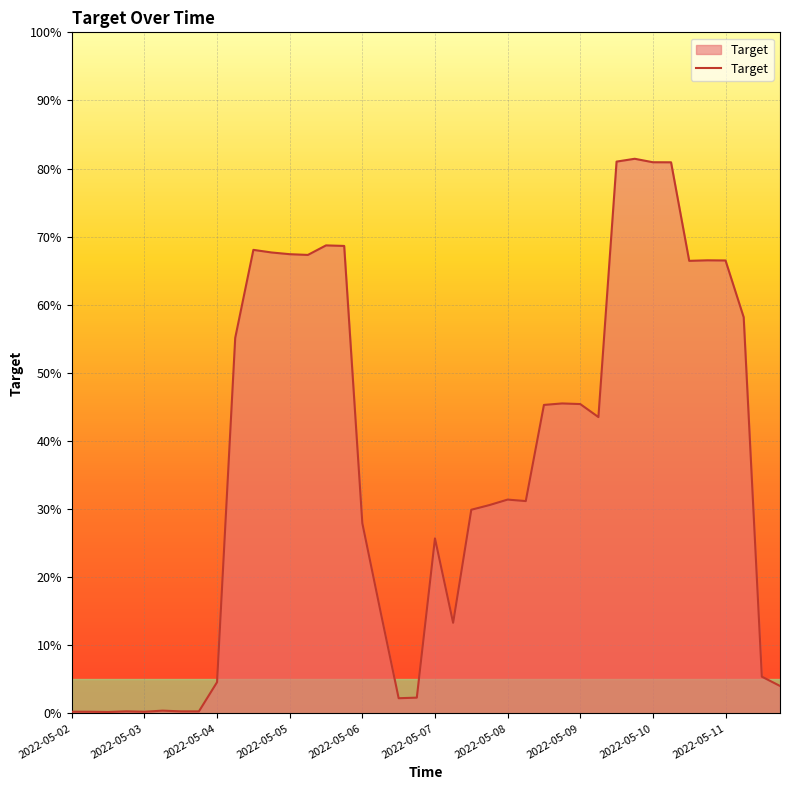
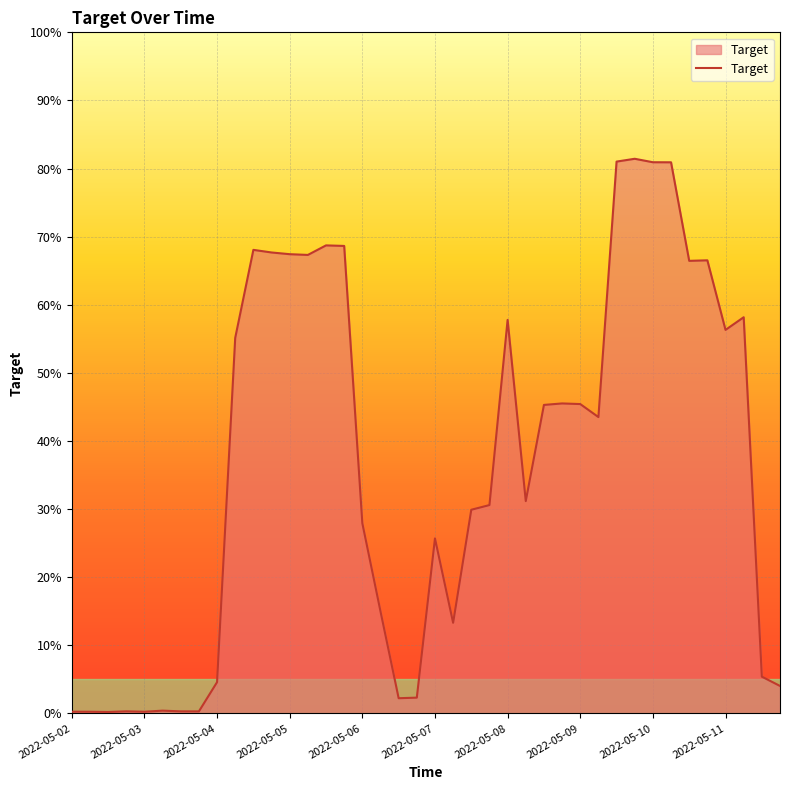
  {
    "2022-05-05": "67%",
    "2022-05-06": "28%",
    "2022-05-07": "26%",
-   "2022-05-08": "31%",
+   "2022-05-08": "58%",
    "2022-05-09": "45%",
    "2022-05-10": "81%",
-   "2022-05-11": "67%"
+   "2022-05-11": "56%"
  }
